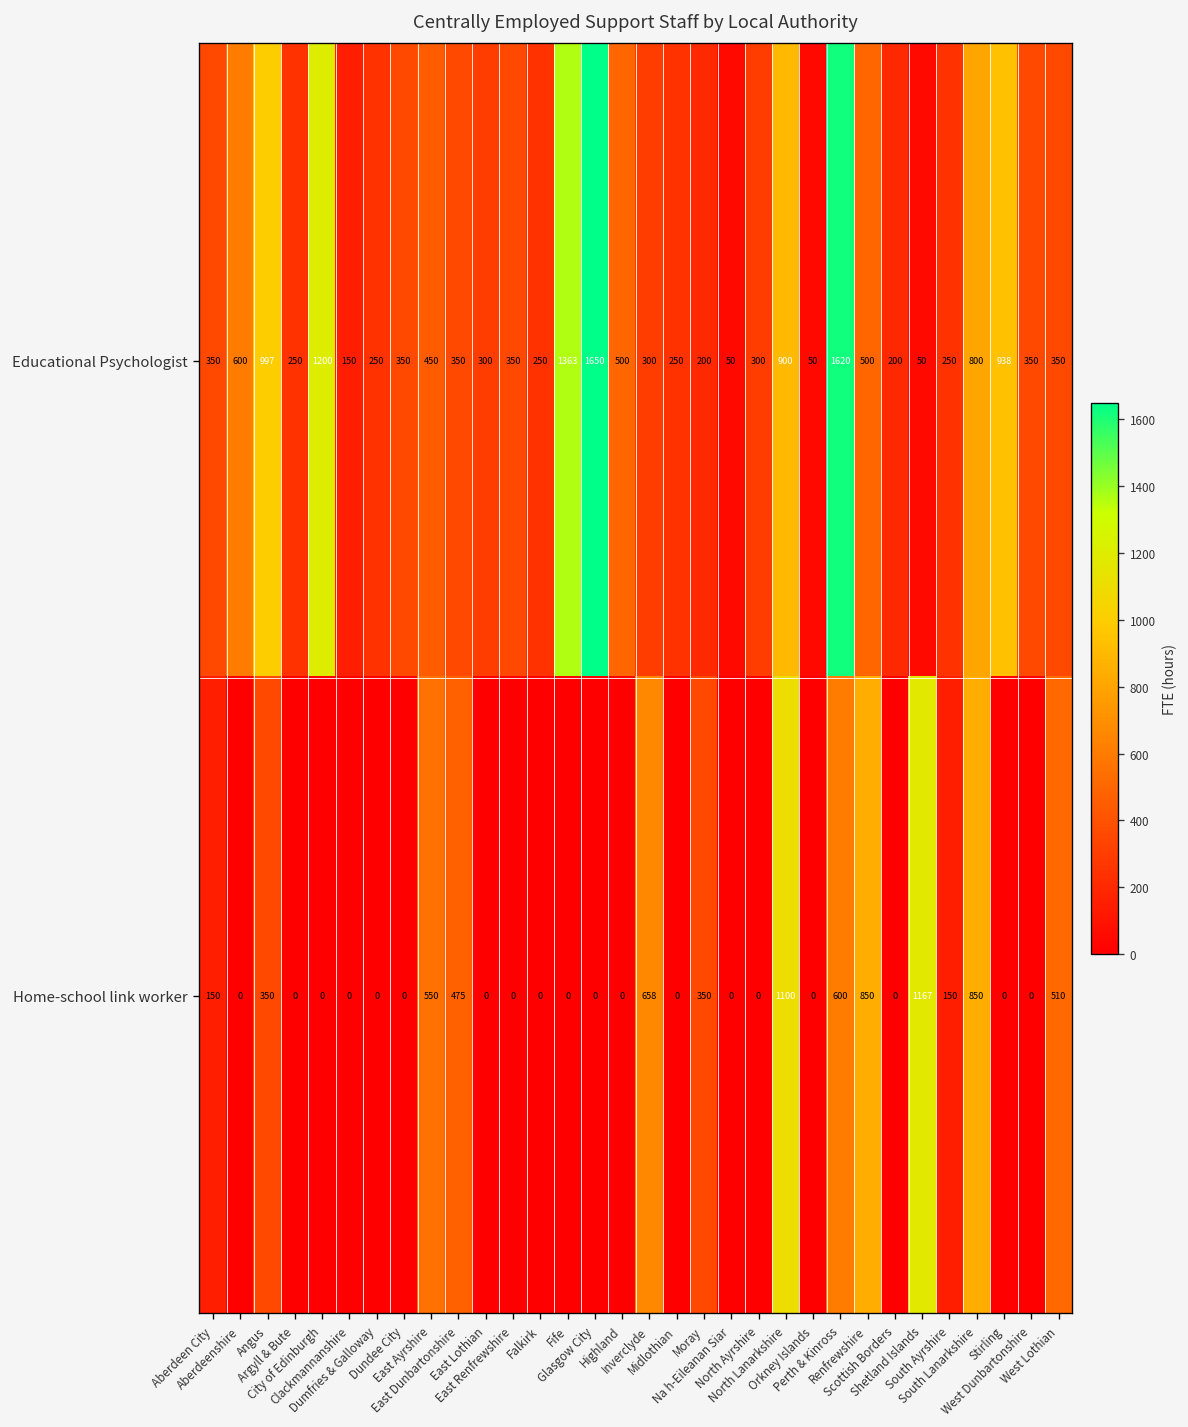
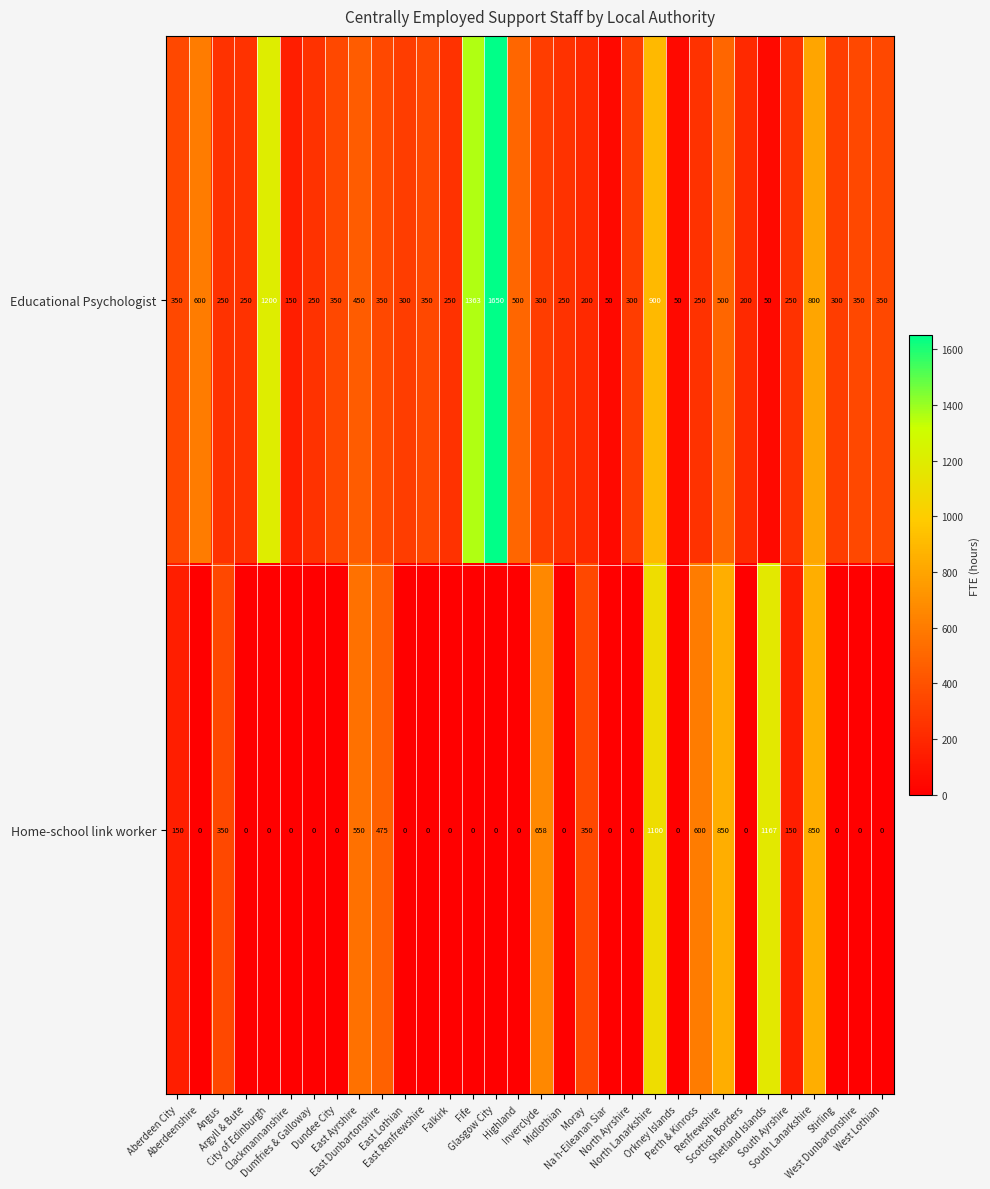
  {
    "Educational Psychologist": {
      "Aberdeen City": 350,
      "Aberdeenshire": 600,
-     "Angus": 997,
+     "Angus": 250,
      "Argyll & Bute": 250,
      "City of Edinburgh": 1200,
      "Clackmannanshire": 150,
      "Dumfries & Galloway": 250,
      "Dundee City": 350,
      "East Ayrshire": 450,
      "East Dunbartonshire": 350,
      "East Lothian": 300,
      "East Renfrewshire": 350,
      "Falkirk": 250,
      "Fife": 1363,
      "Glasgow City": 1650,
      "Highland": 500,
      "Inverclyde": 300,
      "Midlothian": 250,
      "Moray": 200,
      "Na h-Eileanan Siar": 50,
      "North Ayrshire": 300,
      "North Lanarkshire": 900,
      "Orkney Islands": 50,
-     "Perth & Kinross": 1620,
+     "Perth & Kinross": 250,
      "Renfrewshire": 500,
      "Scottish Borders": 200,
      "Shetland Islands": 50,
      "South Ayrshire": 250,
      "South Lanarkshire": 800,
-     "Stirling": 938,
+     "Stirling": 300,
      "West Dunbartonshire": 350,
      "West Lothian": 350
    },
    "Home-school link worker": {
      "Aberdeen City": 150,
      "Aberdeenshire": 0,
      "Angus": 350,
      "Argyll & Bute": 0,
      "City of Edinburgh": 0,
      "Clackmannanshire": 0,
      "Dumfries & Galloway": 0,
      "Dundee City": 0,
      "East Ayrshire": 550,
      "East Dunbartonshire": 475,
      "East Lothian": 0,
      "East Renfrewshire": 0,
      "Falkirk": 0,
      "Fife": 0,
      "Glasgow City": 0,
      "Highland": 0,
      "Inverclyde": 658,
      "Midlothian": 0,
      "Moray": 350,
      "Na h-Eileanan Siar": 0,
      "North Ayrshire": 0,
      "North Lanarkshire": 1100,
      "Orkney Islands": 0,
      "Perth & Kinross": 600,
      "Renfrewshire": 850,
      "Scottish Borders": 0,
      "Shetland Islands": 1167,
      "South Ayrshire": 150,
      "South Lanarkshire": 850,
      "Stirling": 0,
      "West Dunbartonshire": 0,
-     "West Lothian": 510
+     "West Lothian": 0
    }
  }
